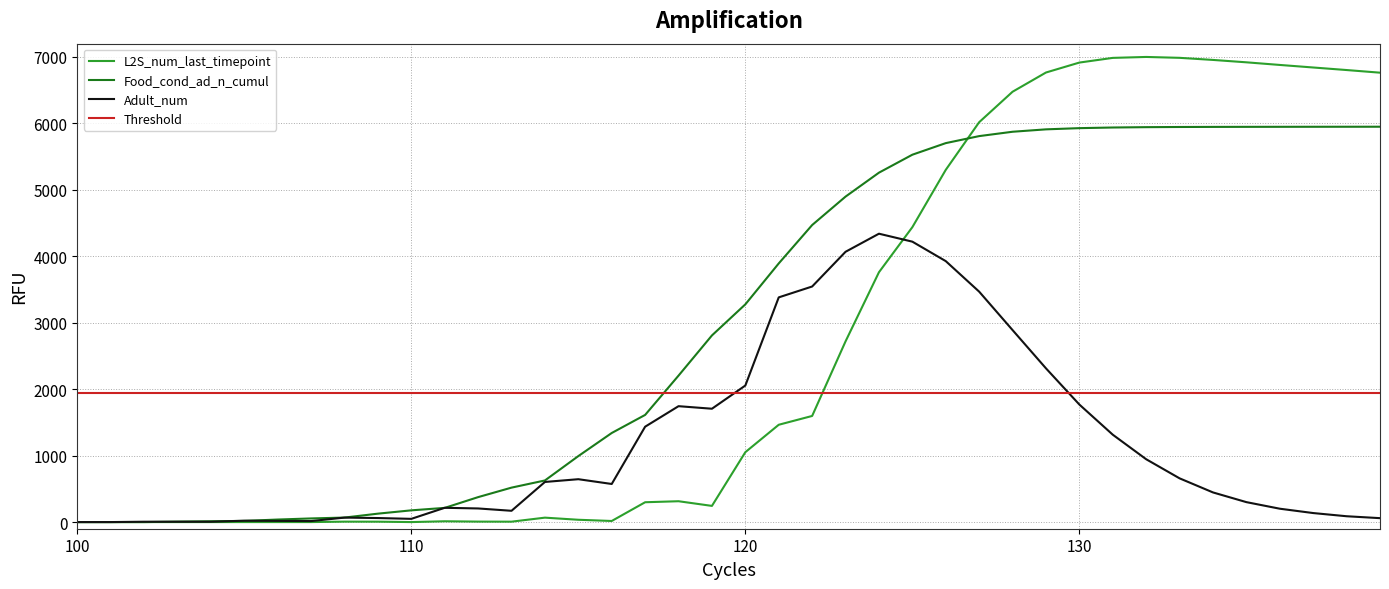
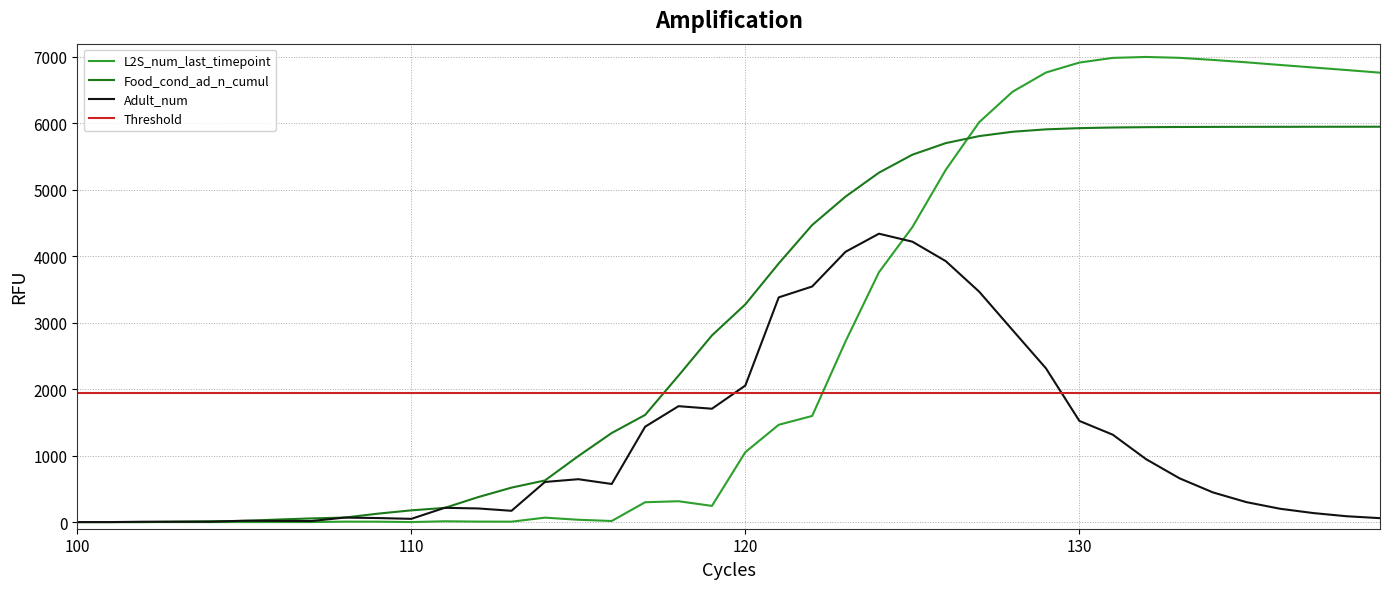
  {
    "Adult_num": {
      "110": 0,
      "120": 2100,
-     "130": 1800
+     "130": 1500
    }
  }
